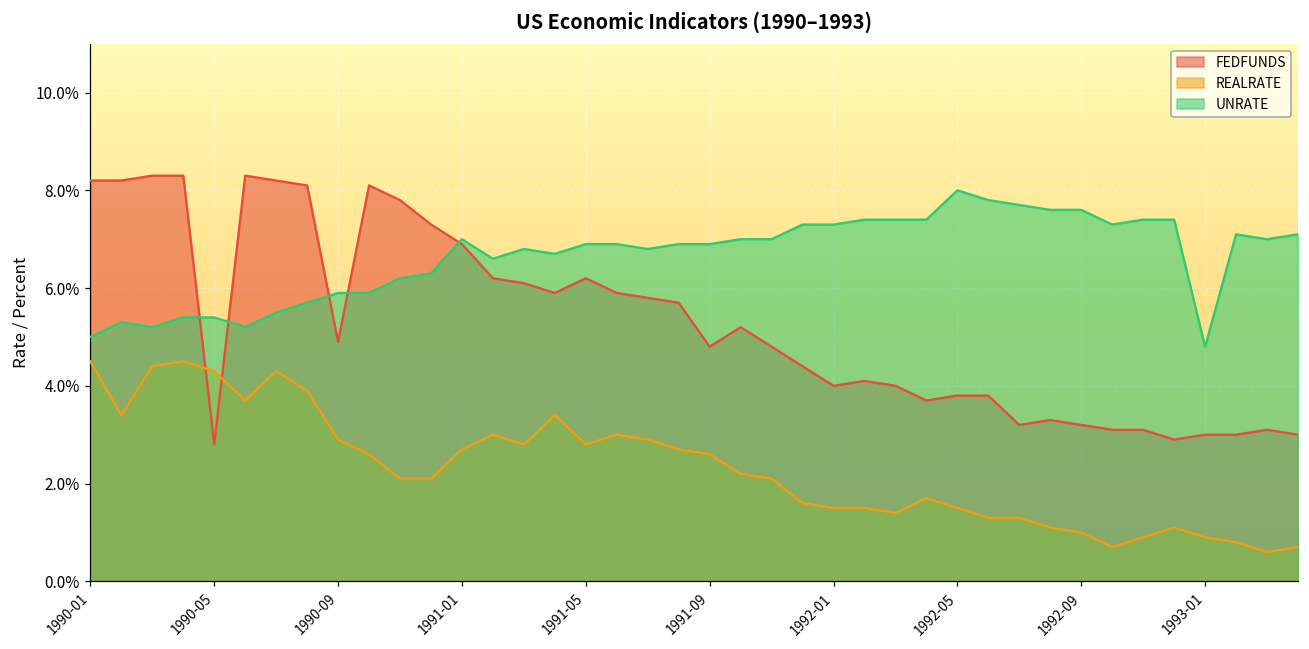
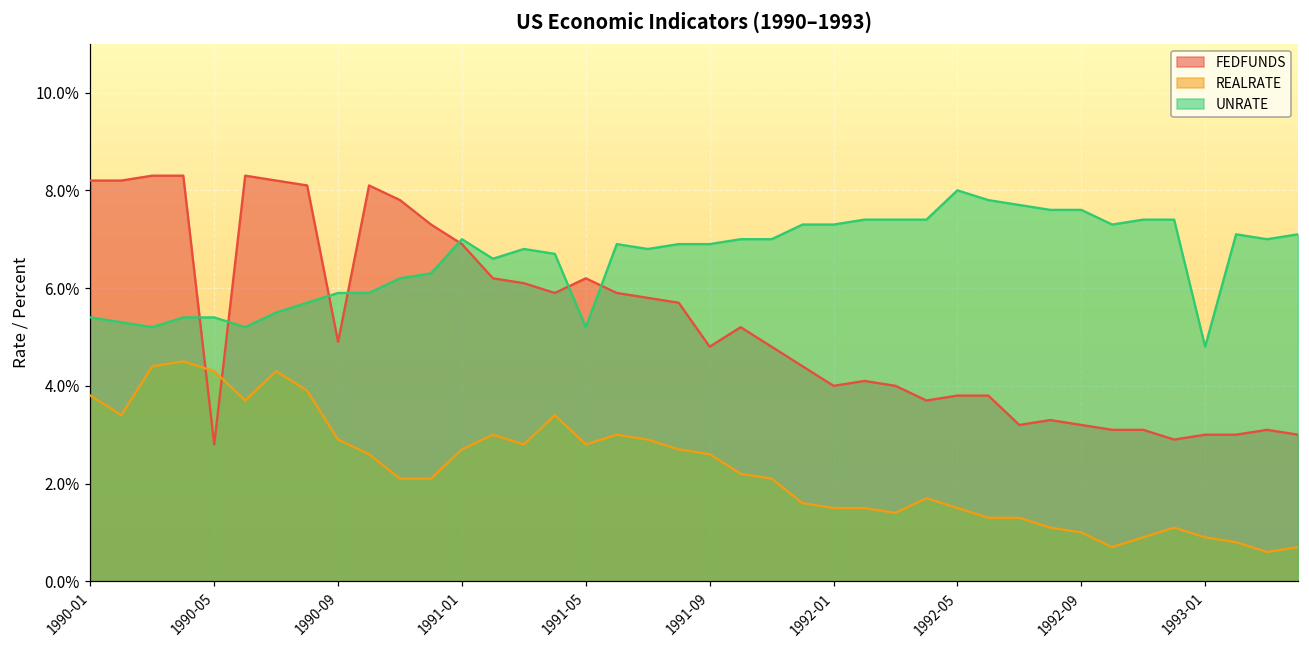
  {
    "FEDFUNDS": {
      "1990-01": "8.2%",
      "1990-05": "2.8%",
      "1990-09": "4.9%",
      "1991-01": "6.9%",
      "1991-05": "6.2%",
      "1991-09": "4.8%",
      "1992-01": "4.0%",
      "1992-05": "3.8%",
      "1992-09": "3.2%",
      "1993-01": "3.0%"
    },
    "REALRATE": {
-     "1990-01": "4.5%",
+     "1990-01": "3.8%",
      "1990-05": "4.3%",
      "1990-09": "2.9%",
      "1991-01": "2.7%",
      "1991-05": "2.8%",
      "1991-09": "2.6%",
      "1992-01": "1.5%",
      "1992-05": "1.5%",
      "1992-09": "1.0%",
      "1993-01": "0.9%"
    },
    "UNRATE": {
-     "1990-01": "5.0%",
+     "1990-01": "5.4%",
      "1990-05": "5.4%",
      "1990-09": "5.9%",
      "1991-01": "7.0%",
-     "1991-05": "6.9%",
+     "1991-05": "5.2%",
      "1991-09": "6.9%",
      "1992-01": "7.3%",
      "1992-05": "8.0%",
      "1992-09": "7.6%",
      "1993-01": "4.8%"
    }
  }
